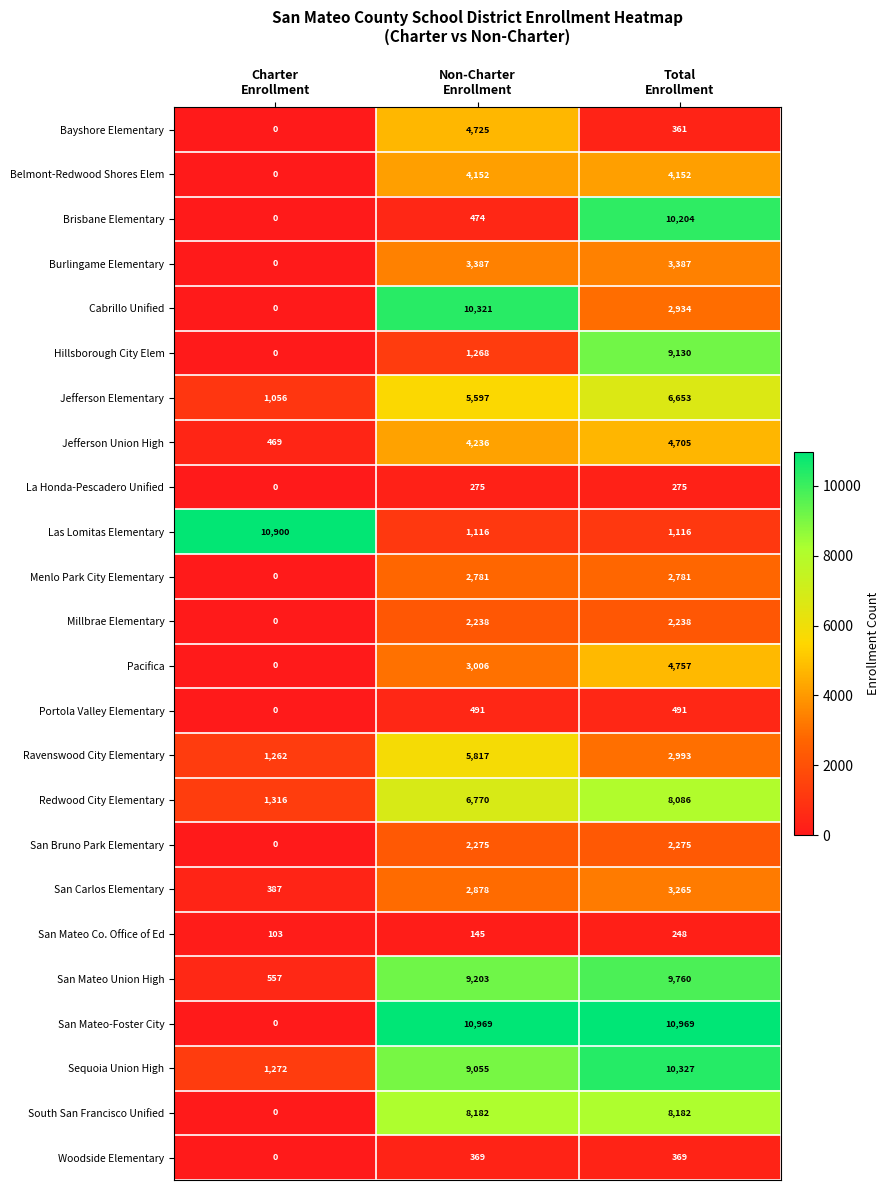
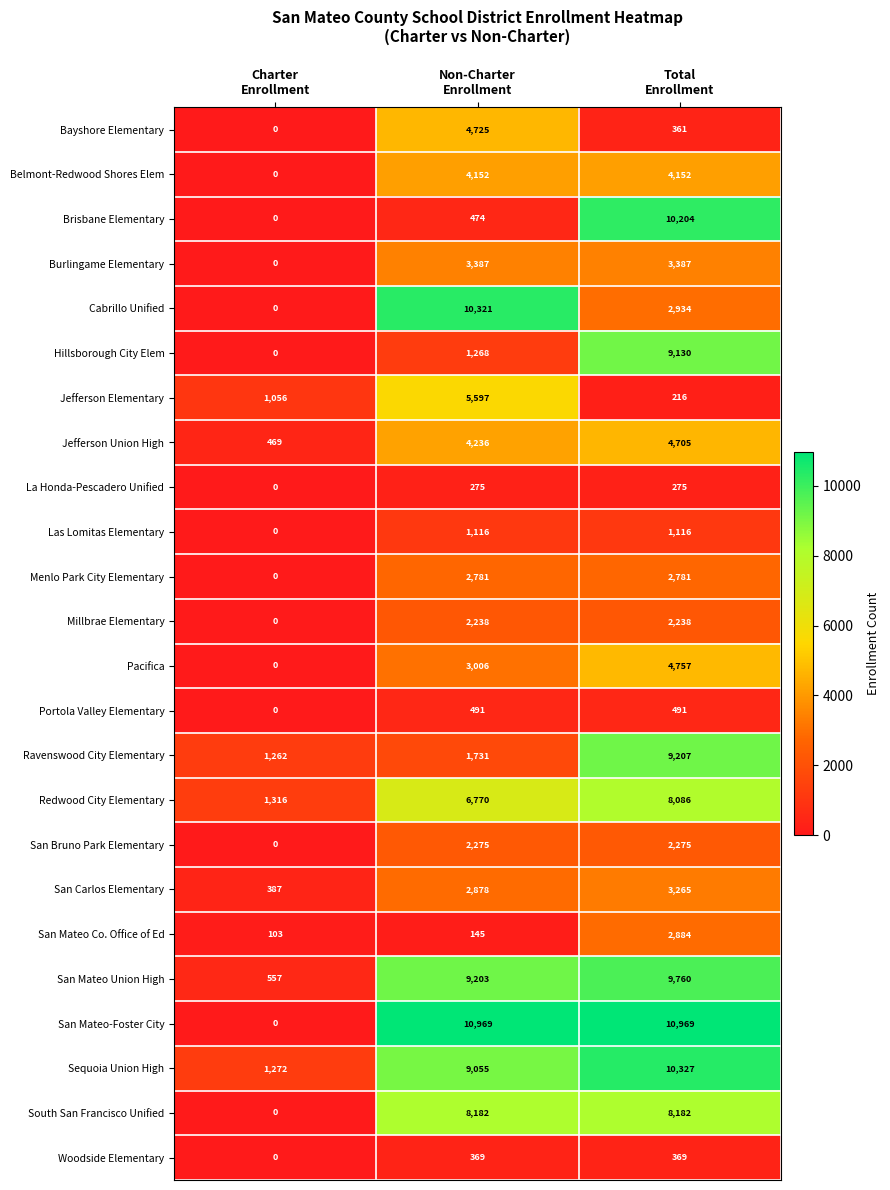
  {
    "Bayshore Elementary": {
      "Charter Enrollment": "0",
      "Non-Charter Enrollment": "4,725",
      "Total Enrollment": "361"
    },
    "Belmont-Redwood Shores Elem": {
      "Charter Enrollment": "0",
      "Non-Charter Enrollment": "4,152",
      "Total Enrollment": "4,152"
    },
    "Brisbane Elementary": {
      "Charter Enrollment": "0",
      "Non-Charter Enrollment": "474",
      "Total Enrollment": "10,204"
    },
    "Burlingame Elementary": {
      "Charter Enrollment": "0",
      "Non-Charter Enrollment": "3,387",
      "Total Enrollment": "3,387"
    },
    "Cabrillo Unified": {
      "Charter Enrollment": "0",
      "Non-Charter Enrollment": "10,321",
      "Total Enrollment": "2,934"
    },
    "Hillsborough City Elem": {
      "Charter Enrollment": "0",
      "Non-Charter Enrollment": "1,268",
      "Total Enrollment": "9,130"
    },
    "Jefferson Elementary": {
      "Charter Enrollment": "1,056",
      "Non-Charter Enrollment": "5,597",
-     "Total Enrollment": "6,653"
+     "Total Enrollment": "216"
    },
    "Jefferson Union High": {
      "Charter Enrollment": "469",
      "Non-Charter Enrollment": "4,236",
      "Total Enrollment": "4,705"
    },
    "La Honda-Pescadero Unified": {
      "Charter Enrollment": "0",
      "Non-Charter Enrollment": "275",
      "Total Enrollment": "275"
    },
    "Las Lomitas Elementary": {
-     "Charter Enrollment": "10,900",
+     "Charter Enrollment": "0",
      "Non-Charter Enrollment": "1,116",
      "Total Enrollment": "1,116"
    },
    "Menlo Park City Elementary": {
      "Charter Enrollment": "0",
      "Non-Charter Enrollment": "2,781",
      "Total Enrollment": "2,781"
    },
    "Millbrae Elementary": {
      "Charter Enrollment": "0",
      "Non-Charter Enrollment": "2,238",
      "Total Enrollment": "2,238"
    },
    "Pacifica": {
      "Charter Enrollment": "0",
      "Non-Charter Enrollment": "3,006",
      "Total Enrollment": "4,757"
    },
    "Portola Valley Elementary": {
      "Charter Enrollment": "0",
      "Non-Charter Enrollment": "491",
      "Total Enrollment": "491"
    },
    "Ravenswood City Elementary": {
      "Charter Enrollment": "1,262",
-     "Non-Charter Enrollment": "5,817",
-     "Total Enrollment": "2,993"
+     "Non-Charter Enrollment": "1,731",
+     "Total Enrollment": "9,207"
    },
    "Redwood City Elementary": {
      "Charter Enrollment": "1,316",
      "Non-Charter Enrollment": "6,770",
      "Total Enrollment": "8,086"
    },
    "San Bruno Park Elementary": {
      "Charter Enrollment": "0",
      "Non-Charter Enrollment": "2,275",
      "Total Enrollment": "2,275"
    },
    "San Carlos Elementary": {
      "Charter Enrollment": "387",
      "Non-Charter Enrollment": "2,878",
      "Total Enrollment": "3,265"
    },
    "San Mateo Co. Office of Ed": {
      "Charter Enrollment": "103",
      "Non-Charter Enrollment": "145",
-     "Total Enrollment": "248"
+     "Total Enrollment": "2,884"
    },
    "San Mateo Union High": {
      "Charter Enrollment": "557",
      "Non-Charter Enrollment": "9,203",
      "Total Enrollment": "9,760"
    },
    "San Mateo-Foster City": {
      "Charter Enrollment": "0",
      "Non-Charter Enrollment": "10,969",
      "Total Enrollment": "10,969"
    },
    "Sequoia Union High": {
      "Charter Enrollment": "1,272",
      "Non-Charter Enrollment": "9,055",
      "Total Enrollment": "10,327"
    },
    "South San Francisco Unified": {
      "Charter Enrollment": "0",
      "Non-Charter Enrollment": "8,182",
      "Total Enrollment": "8,182"
    },
    "Woodside Elementary": {
      "Charter Enrollment": "0",
      "Non-Charter Enrollment": "369",
      "Total Enrollment": "369"
    }
  }
